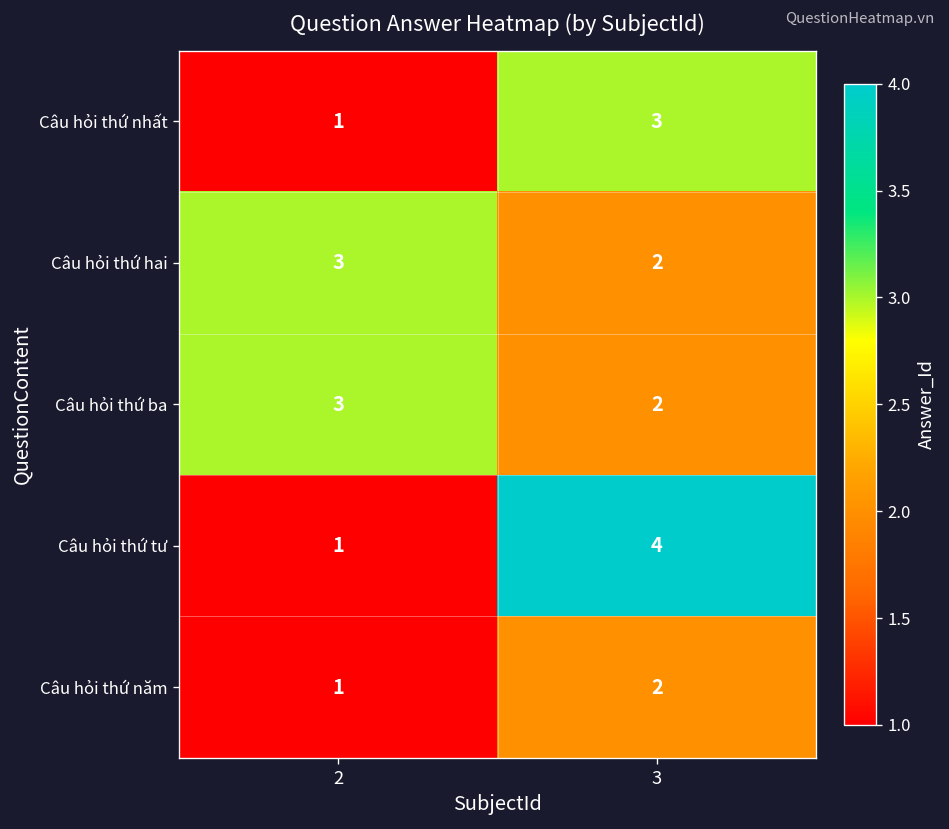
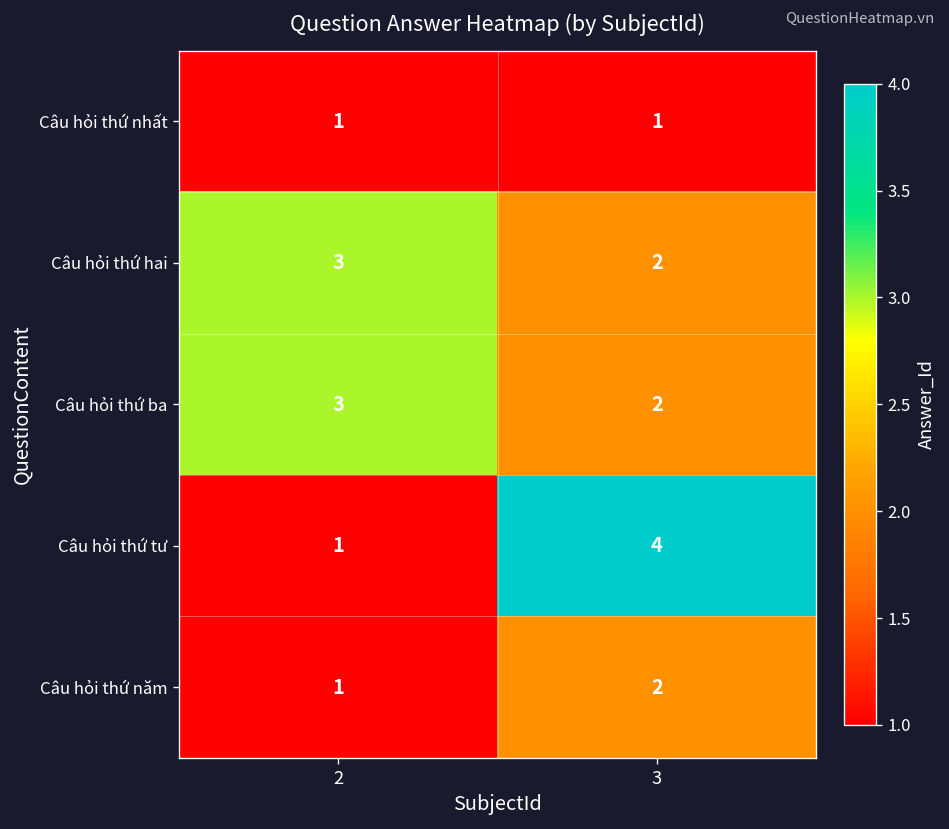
  {
    "Câu hỏi thứ nhất": {
      "2": 1,
-     "3": 3
+     "3": 1
    },
    "Câu hỏi thứ hai": {
      "2": 3,
      "3": 2
    },
    "Câu hỏi thứ ba": {
      "2": 3,
      "3": 2
    },
    "Câu hỏi thứ tư": {
      "2": 1,
      "3": 4
    },
    "Câu hỏi thứ năm": {
      "2": 1,
      "3": 2
    }
  }
